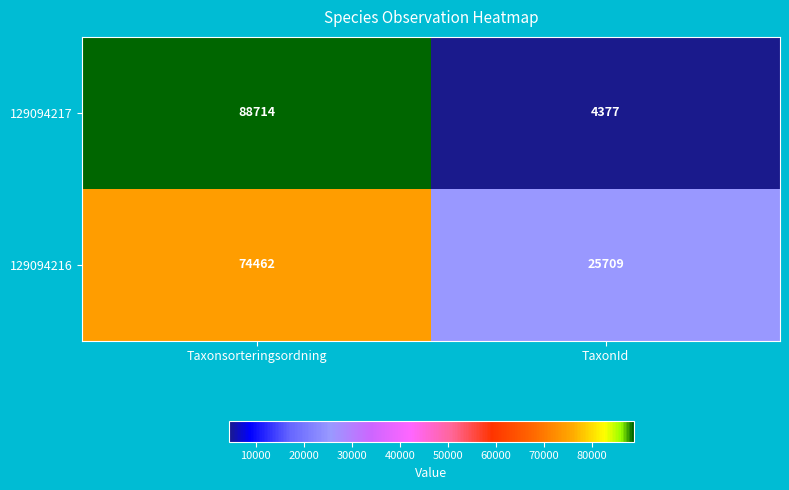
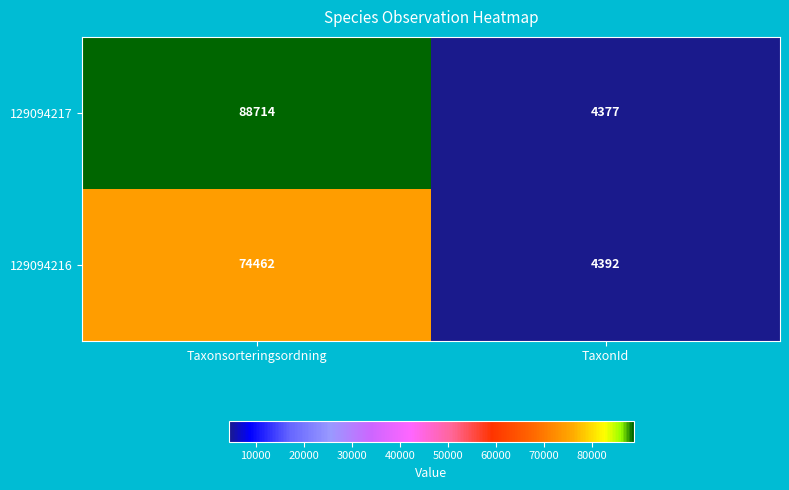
  {
    "129094217": {
      "Taxonsorteringsordning": 88714,
      "TaxonId": 4377
    },
    "129094216": {
      "Taxonsorteringsordning": 74462,
-     "TaxonId": 25709
+     "TaxonId": 4392
    }
  }
